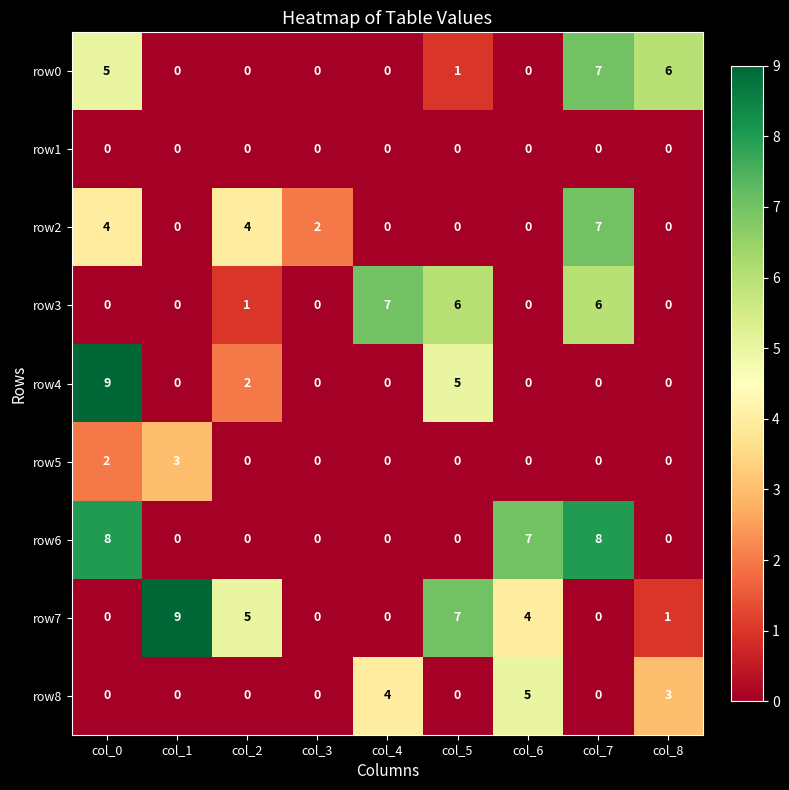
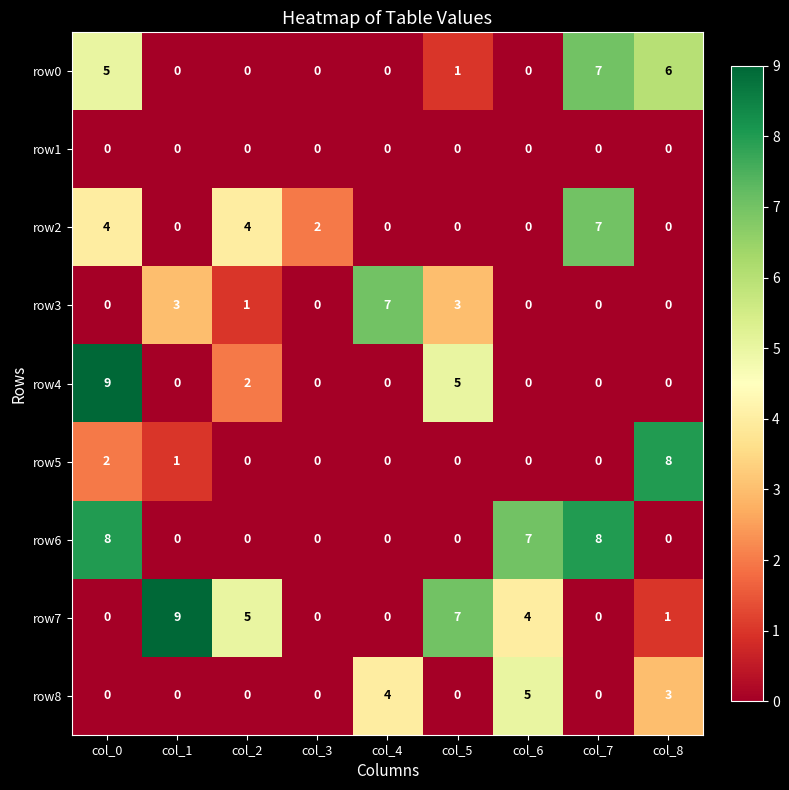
  {
    "row0": {
      "col_0": 5,
      "col_1": 0,
      "col_2": 0,
      "col_3": 0,
      "col_4": 0,
      "col_5": 1,
      "col_6": 0,
      "col_7": 7,
      "col_8": 6
    },
    "row1": {
      "col_0": 0,
      "col_1": 0,
      "col_2": 0,
      "col_3": 0,
      "col_4": 0,
      "col_5": 0,
      "col_6": 0,
      "col_7": 0,
      "col_8": 0
    },
    "row2": {
      "col_0": 4,
      "col_1": 0,
      "col_2": 4,
      "col_3": 2,
      "col_4": 0,
      "col_5": 0,
      "col_6": 0,
      "col_7": 7,
      "col_8": 0
    },
    "row3": {
      "col_0": 0,
-     "col_1": 0,
+     "col_1": 3,
      "col_2": 1,
      "col_3": 0,
      "col_4": 7,
-     "col_5": 6,
+     "col_5": 3,
      "col_6": 0,
-     "col_7": 6,
+     "col_7": 0,
      "col_8": 0
    },
    "row4": {
      "col_0": 9,
      "col_1": 0,
      "col_2": 2,
      "col_3": 0,
      "col_4": 0,
      "col_5": 5,
      "col_6": 0,
      "col_7": 0,
      "col_8": 0
    },
    "row5": {
      "col_0": 2,
-     "col_1": 3,
+     "col_1": 1,
      "col_2": 0,
      "col_3": 0,
      "col_4": 0,
      "col_5": 0,
      "col_6": 0,
      "col_7": 0,
-     "col_8": 0
+     "col_8": 8
    },
    "row6": {
      "col_0": 8,
      "col_1": 0,
      "col_2": 0,
      "col_3": 0,
      "col_4": 0,
      "col_5": 0,
      "col_6": 7,
      "col_7": 8,
      "col_8": 0
    },
    "row7": {
      "col_0": 0,
      "col_1": 9,
      "col_2": 5,
      "col_3": 0,
      "col_4": 0,
      "col_5": 7,
      "col_6": 4,
      "col_7": 0,
      "col_8": 1
    },
    "row8": {
      "col_0": 0,
      "col_1": 0,
      "col_2": 0,
      "col_3": 0,
      "col_4": 4,
      "col_5": 0,
      "col_6": 5,
      "col_7": 0,
      "col_8": 3
    }
  }
